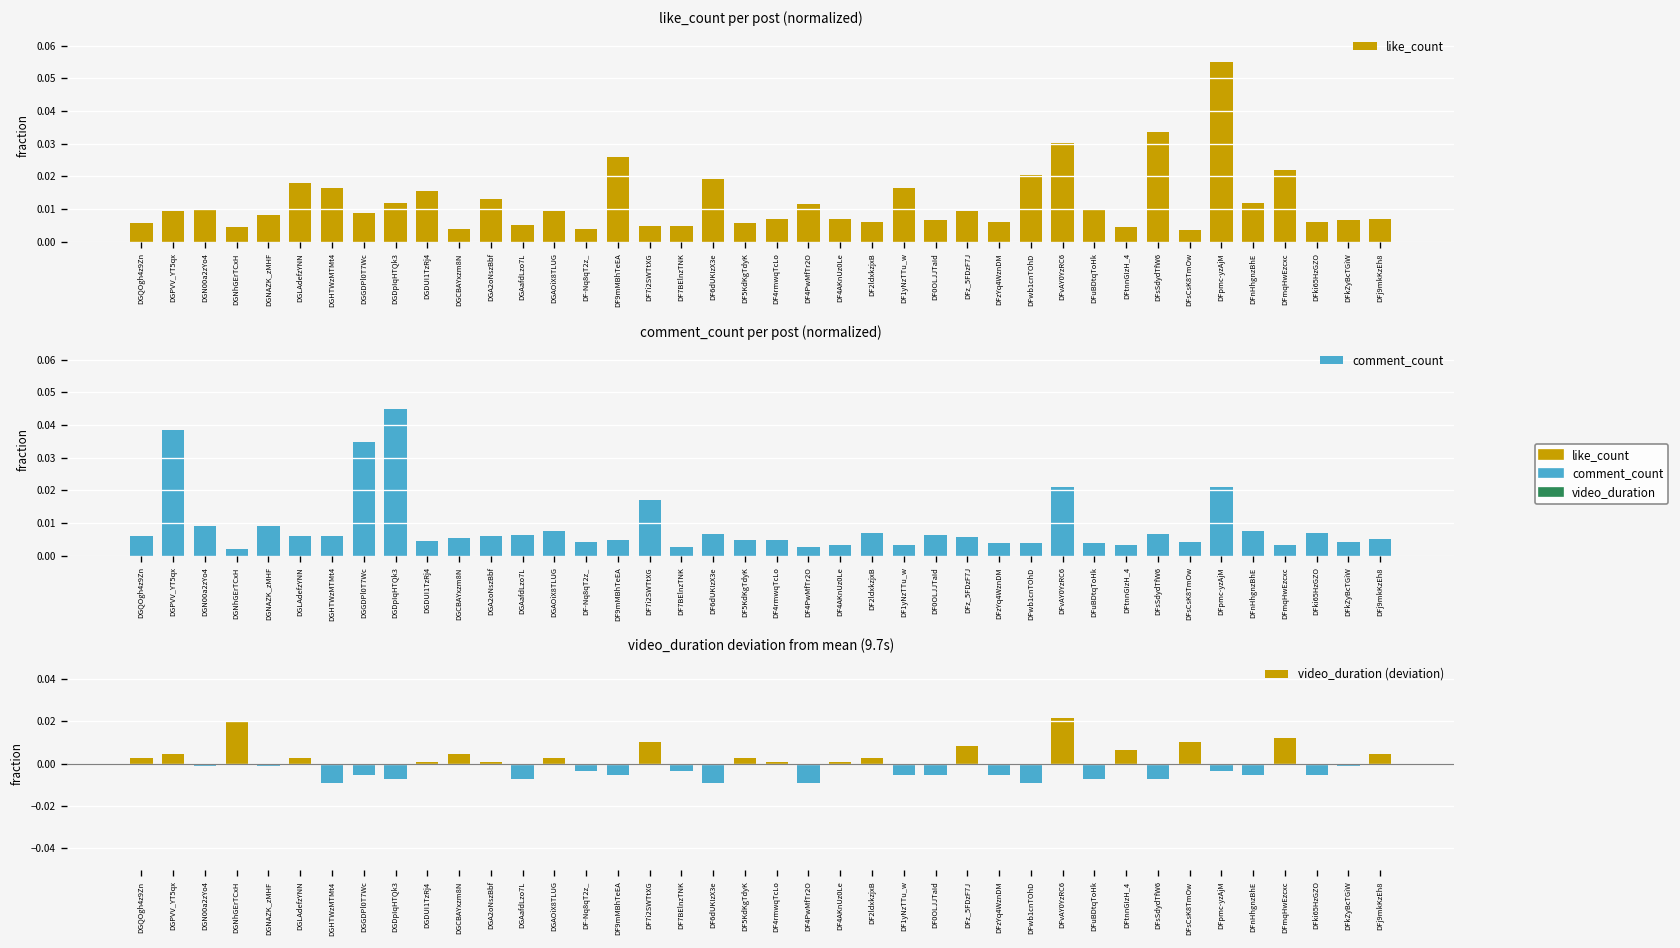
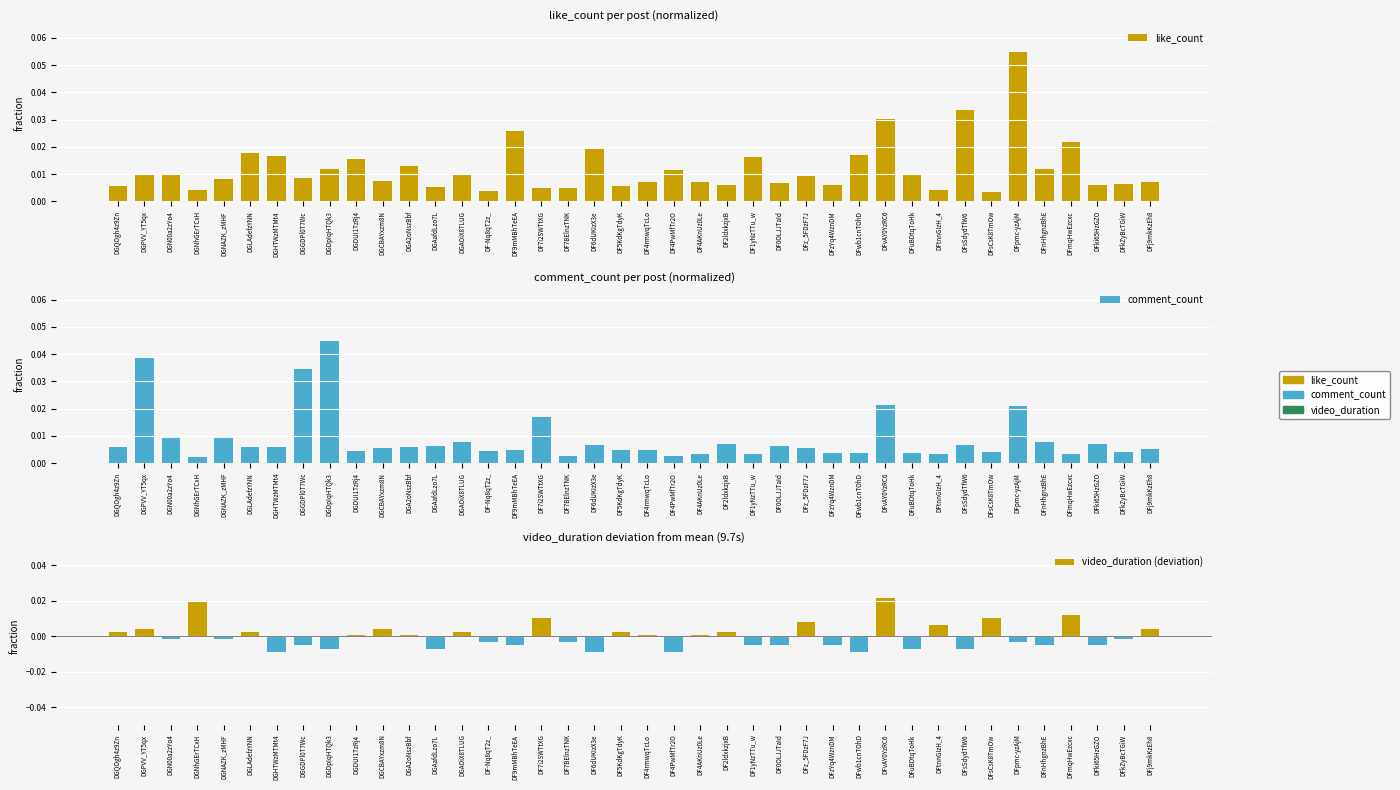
  {
    "like_count per post (normalized)": {
      "DGQOgh4z9Zn": 0.006,
      "DGPVV_YT5qx": 0.010,
      "DGN00a2zYo4": 0.010,
      "DGNhGErTCxH": 0.004,
      "DGNAZK_zMHF": 0.008,
      "DGLAdefzYNN": 0.018,
      "DGHTWzMTMt4": 0.017,
      "DGGDPl0T7Wc": 0.009,
      "DGDpIqHTQk3": 0.012,
      "DGDUI1TzRj4": 0.016,
-     "DGCBAYxzm8N": 0.004,
+     "DGCBAYxzm8N": 0.007,
      "DGA2oNszBbf": 0.013,
      "DGAafdLzo7L": 0.005,
      "DGAOiX8TLUG": 0.010,
      "DF-Nq8qT2z_": 0.004,
      "DF9mMBhTeEA": 0.026,
      "DF7i2SWTtXG": 0.005,
      "DF7BElnzTNK": 0.005,
      "DF6dUKIzX3e": 0.019,
      "DF5KdKgTdyK": 0.006,
      "DF4rmwqTcLo": 0.007,
      "DF4PwMfTr2O": 0.012,
      "DF4AKnUz0Le": 0.007,
      "DF2ldxkzjxB": 0.006,
      "DF1yNzTTu_w": 0.016,
      "DF0OLJJTaId": 0.007,
      "DFz_5FDzF7J": 0.009,
      "DFzYq4WznDM": 0.006,
-     "DFwb1cnTOhD": 0.020,
+     "DFwb1cnTOhD": 0.017,
      "DFvAY0YzRC6": 0.030,
      "DFuBDtqToHk": 0.010,
      "DFtnnGIzH_4": 0.004,
      "DFsSdydTfW6": 0.033,
      "DFsCsK8TmOw": 0.004,
      "DFpmc-yzAjM": 0.055,
      "DFnHhgnzBhE": 0.012,
      "DFmqHwEzcxc": 0.022,
      "DFki65HzGZO": 0.006,
      "DFkZyBcTGiW": 0.007,
      "DFj9mkKzEh8": 0.007
    },
    "comment_count per post (normalized)": {
      "DGQOgh4z9Zn": 0.006,
      "DGPVV_YT5qx": 0.038,
      "DGN00a2zYo4": 0.009,
      "DGNhGErTCxH": 0.002,
      "DGNAZK_zMHF": 0.009,
      "DGLAdefzYNN": 0.006,
      "DGHTWzMTMt4": 0.006,
      "DGGDPl0T7Wc": 0.035,
      "DGDpIqHTQk3": 0.045,
      "DGDUI1TzRj4": 0.005,
      "DGCBAYxzm8N": 0.005,
      "DGA2oNszBbf": 0.006,
      "DGAafdLzo7L": 0.006,
      "DGAOiX8TLUG": 0.008,
      "DF-Nq8qT2z_": 0.004,
      "DF9mMBhTeEA": 0.005,
      "DF7i2SWTtXG": 0.017,
      "DF7BElnzTNK": 0.003,
      "DF6dUKIzX3e": 0.007,
      "DF5KdKgTdyK": 0.005,
      "DF4rmwqTcLo": 0.005,
      "DF4PwMfTr2O": 0.003,
      "DF4AKnUz0Le": 0.003,
      "DF2ldxkzjxB": 0.007,
      "DF1yNzTTu_w": 0.003,
      "DF0OLJJTaId": 0.006,
      "DFz_5FDzF7J": 0.006,
      "DFzYq4WznDM": 0.004,
      "DFwb1cnTOhD": 0.004,
      "DFvAY0YzRC6": 0.021,
      "DFuBDtqToHk": 0.004,
      "DFtnnGIzH_4": 0.003,
      "DFsSdydTfW6": 0.007,
      "DFsCsK8TmOw": 0.004,
      "DFpmc-yzAjM": 0.021,
      "DFnHhgnzBhE": 0.008,
      "DFmqHwEzcxc": 0.003,
      "DFki65HzGZO": 0.007,
      "DFkZyBcTGiW": 0.004,
      "DFj9mkKzEh8": 0.005
    },
    "video_duration deviation from mean (9.7s)": {
      "DGQOgh4z9Zn": 0.002,
      "DGPVV_YT5qx": 0.004,
      "DGNhGErTCxH": 0.020,
      "DGLAdefzYNN": 0.002,
      "DGHTWzMTMt4": -0.009,
      "DGGDPl0T7Wc": -0.005,
      "DGDpIqHTQk3": -0.007,
      "DGCBAYxzm8N": 0.004,
      "DGAafdLzo7L": -0.007,
      "DGAOiX8TLUG": 0.002,
      "DF-Nq8qT2z_": -0.003,
      "DF9mMBhTeEA": -0.005,
      "DF7i2SWTtXG": 0.010,
      "DF7BElnzTNK": -0.003,
      "DF6dUKIzX3e": -0.009,
      "DF5KdKgTdyK": 0.002,
      "DF4PwMfTr2O": -0.009,
      "DF2ldxkzjxB": 0.002,
      "DF1yNzTTu_w": -0.005,
      "DF0OLJJTaId": -0.005,
      "DFz_5FDzF7J": 0.008,
      "DFzYq4WznDM": -0.005,
      "DFwb1cnTOhD": -0.009,
      "DFvAY0YzRC6": 0.021,
      "DFuBDtqToHk": -0.007,
      "DFtnnGIzH_4": 0.006,
      "DFsSdydTfW6": -0.007,
      "DFsCsK8TmOw": 0.010,
      "DFpmc-yzAjM": -0.003,
      "DFnHhgnzBhE": -0.005,
      "DFmqHwEzcxc": 0.012,
      "DFki65HzGZO": -0.005,
      "DFj9mkKzEh8": 0.004
    }
  }
